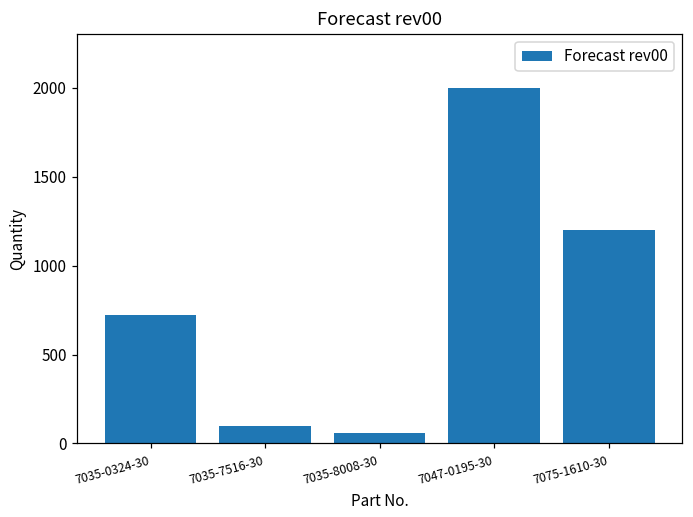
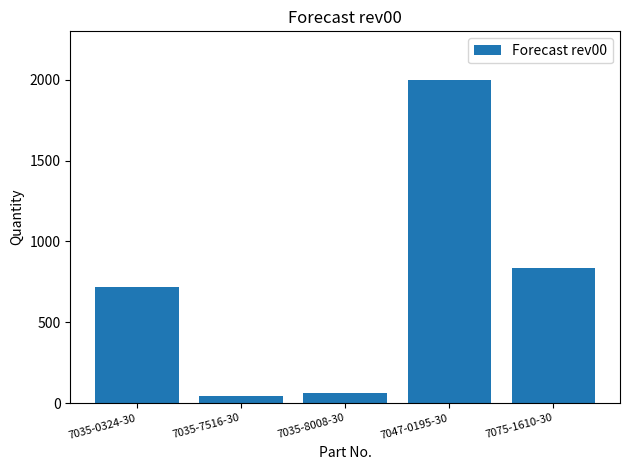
  {
    "7035-0324-30": 720,
-   "7035-7516-30": 100,
+   "7035-7516-30": 50,
    "7035-8008-30": 60,
    "7047-0195-30": 2000,
-   "7075-1610-30": 1200
+   "7075-1610-30": 840
  }
